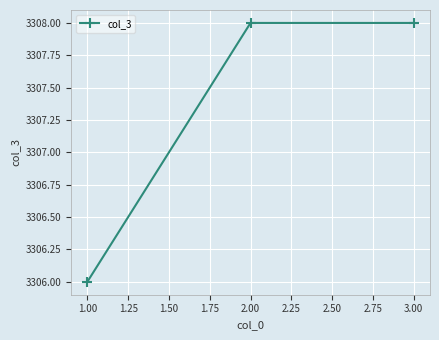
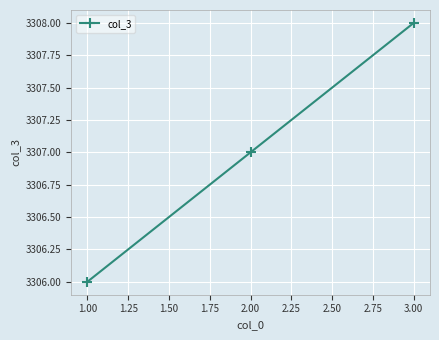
  {
    "1.00": 3306,
-   "2.00": 3308,
+   "2.00": 3307,
    "3.00": 3308
  }
